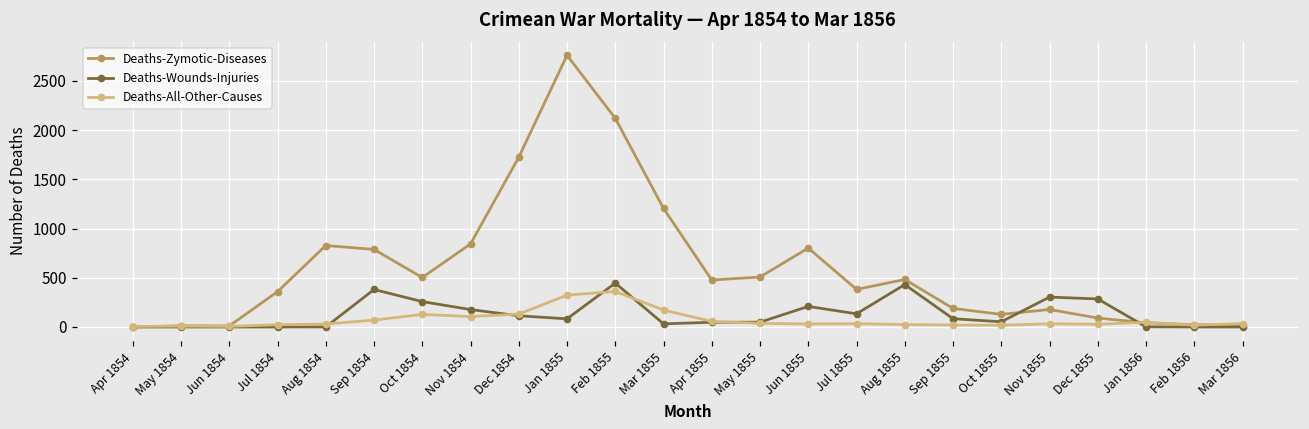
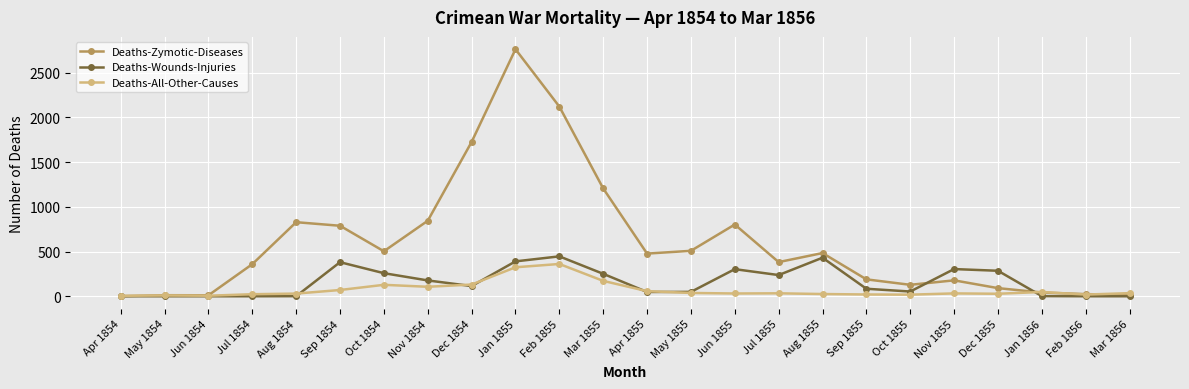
  {
    "Deaths-Wounds-Injuries": {
      "Aug 1854": 0,
      "Sep 1854": 400,
      "Oct 1854": 300,
      "Nov 1854": 200,
-     "Jan 1855": 100,
+     "Jan 1855": 400,
      "Feb 1855": 400,
-     "Mar 1855": 0,
-     "Jun 1855": 200,
-     "Jul 1855": 100,
+     "Mar 1855": 300,
+     "Jun 1855": 300,
+     "Jul 1855": 200,
      "Aug 1855": 400,
      "Sep 1855": 100,
      "Oct 1855": 100,
      "Nov 1855": 300,
      "Dec 1855": 300,
      "Jan 1856": 0
    }
  }
